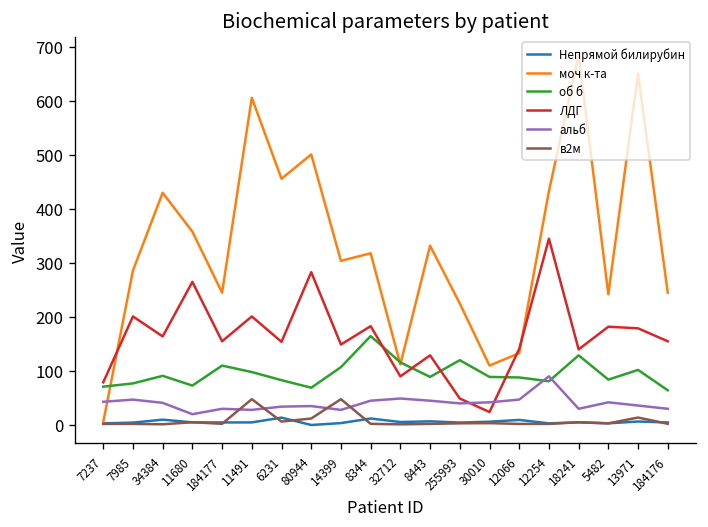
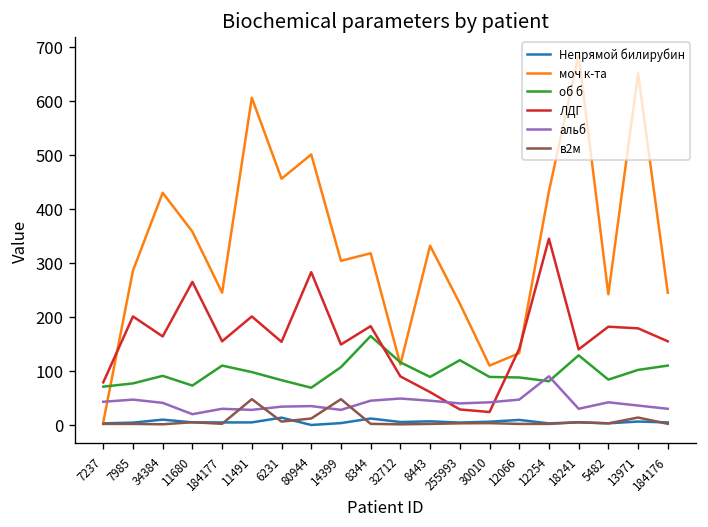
  {
    "Непрямой билирубин": {
      "34384": 10,
      "11491": 0,
      "6231": 10,
      "80944": 0,
      "14399": 0,
      "8344": 10,
      "12066": 10,
      "13971": 10
    },
    "моч к-та": {
      "7985": 290,
      "34384": 430,
      "11680": 360,
      "184177": 250,
      "11491": 610,
      "6231": 460,
      "80944": 500,
      "14399": 300,
      "8344": 320,
      "8443": 330,
      "255993": 230,
      "30010": 110,
      "12066": 130,
      "12254": 430,
      "5482": 240,
      "184176": 250
    },
    "об б": {
      "7237": 70,
      "7985": 80,
      "34384": 90,
      "11680": 70,
      "184177": 110,
      "11491": 100,
      "6231": 80,
      "80944": 70,
      "14399": 110,
      "8344": 160,
      "8443": 90,
      "255993": 120,
      "30010": 90,
      "12066": 90,
      "12254": 80,
      "18241": 130,
      "5482": 80,
      "13971": 100,
-     "184176": 60
+     "184176": 110
    },
    "ЛДГ": {
      "7237": 80,
      "7985": 200,
      "34384": 160,
      "11680": 270,
      "184177": 160,
      "11491": 200,
      "6231": 150,
      "80944": 280,
      "14399": 150,
      "8344": 180,
      "32712": 90,
-     "8443": 130,
-     "255993": 50,
+     "8443": 60,
+     "255993": 30,
      "30010": 20,
      "12066": 140,
      "12254": 350,
      "18241": 140,
      "5482": 180,
      "13971": 180,
      "184176": 160
    },
    "альб": {
      "7237": 40,
      "7985": 50,
      "34384": 40,
      "11680": 20,
      "184177": 30,
      "11491": 30,
      "6231": 30,
      "80944": 40,
      "14399": 30,
      "8344": 50,
      "32712": 50,
      "8443": 50,
      "255993": 40,
      "30010": 40,
      "12066": 50,
      "12254": 90,
      "18241": 30,
      "5482": 40,
      "13971": 40,
      "184176": 30
    },
    "в2м": {
      "34384": 0,
      "11491": 50,
      "6231": 10,
      "80944": 10,
      "14399": 50,
      "8344": 0,
      "12066": 0,
      "13971": 10
    }
  }
